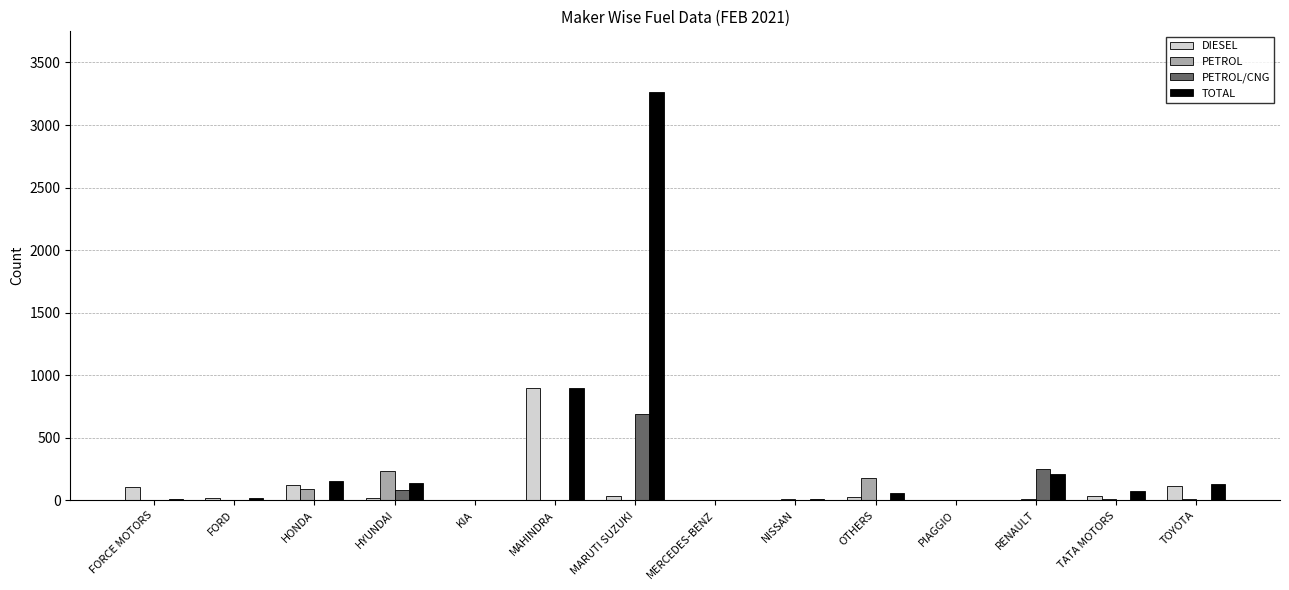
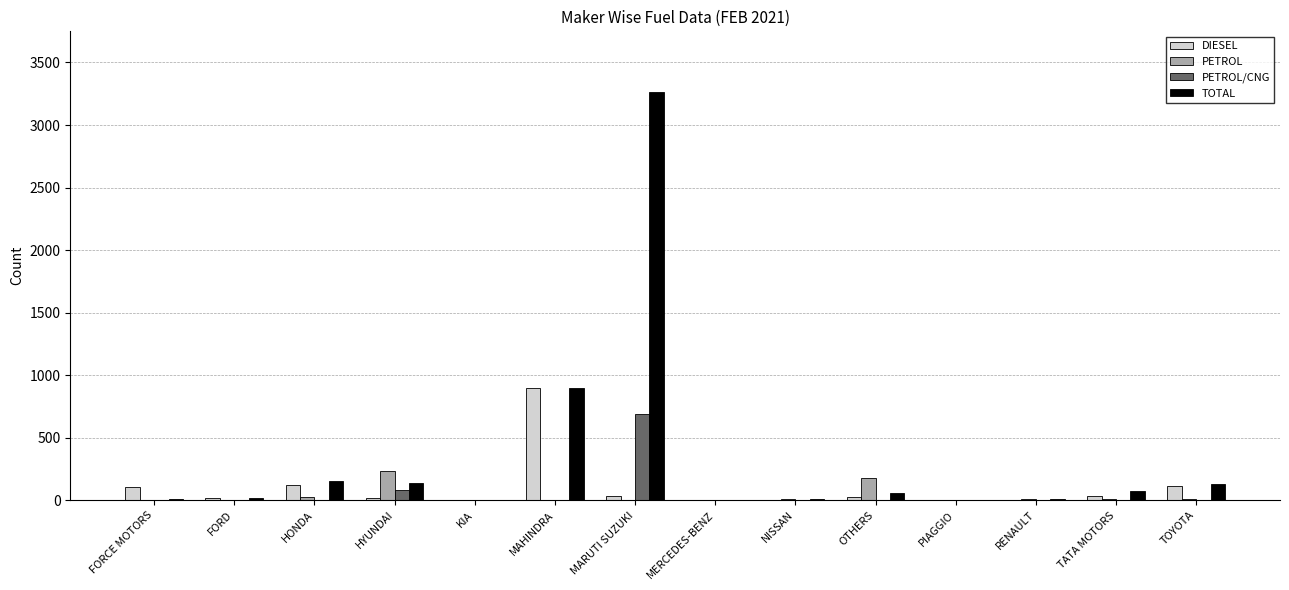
  {
    "DIESEL": {
      "FORCE MOTORS": 100,
      "HONDA": 120,
      "MAHINDRA": 900,
      "MARUTI SUZUKI": 30,
      "NISSAN": 0,
      "OTHERS": 20,
      "RENAULT": 0,
      "TATA MOTORS": 40,
      "TOYOTA": 120
    },
    "PETROL": {
      "FORCE MOTORS": 0,
      "FORD": 0,
-     "HONDA": 90,
+     "HONDA": 20,
      "HYUNDAI": 240,
      "KIA": 0,
      "MERCEDES-BENZ": 0,
      "OTHERS": 180,
      "PIAGGIO": 0
    },
    "PETROL/CNG": {
      "FORCE MOTORS": 0,
      "FORD": 0,
      "HYUNDAI": 80,
      "KIA": 0,
      "MAHINDRA": 0,
      "MARUTI SUZUKI": 690,
      "MERCEDES-BENZ": 0,
      "NISSAN": 0,
      "PIAGGIO": 0,
-     "RENAULT": 250,
+     "RENAULT": 0,
      "TATA MOTORS": 0
    },
    "TOTAL": {
      "HONDA": 150,
      "HYUNDAI": 140,
      "MAHINDRA": 900,
      "MARUTI SUZUKI": 3260,
      "OTHERS": 60,
-     "RENAULT": 210,
+     "RENAULT": 10,
      "TATA MOTORS": 70,
      "TOYOTA": 130
    }
  }
